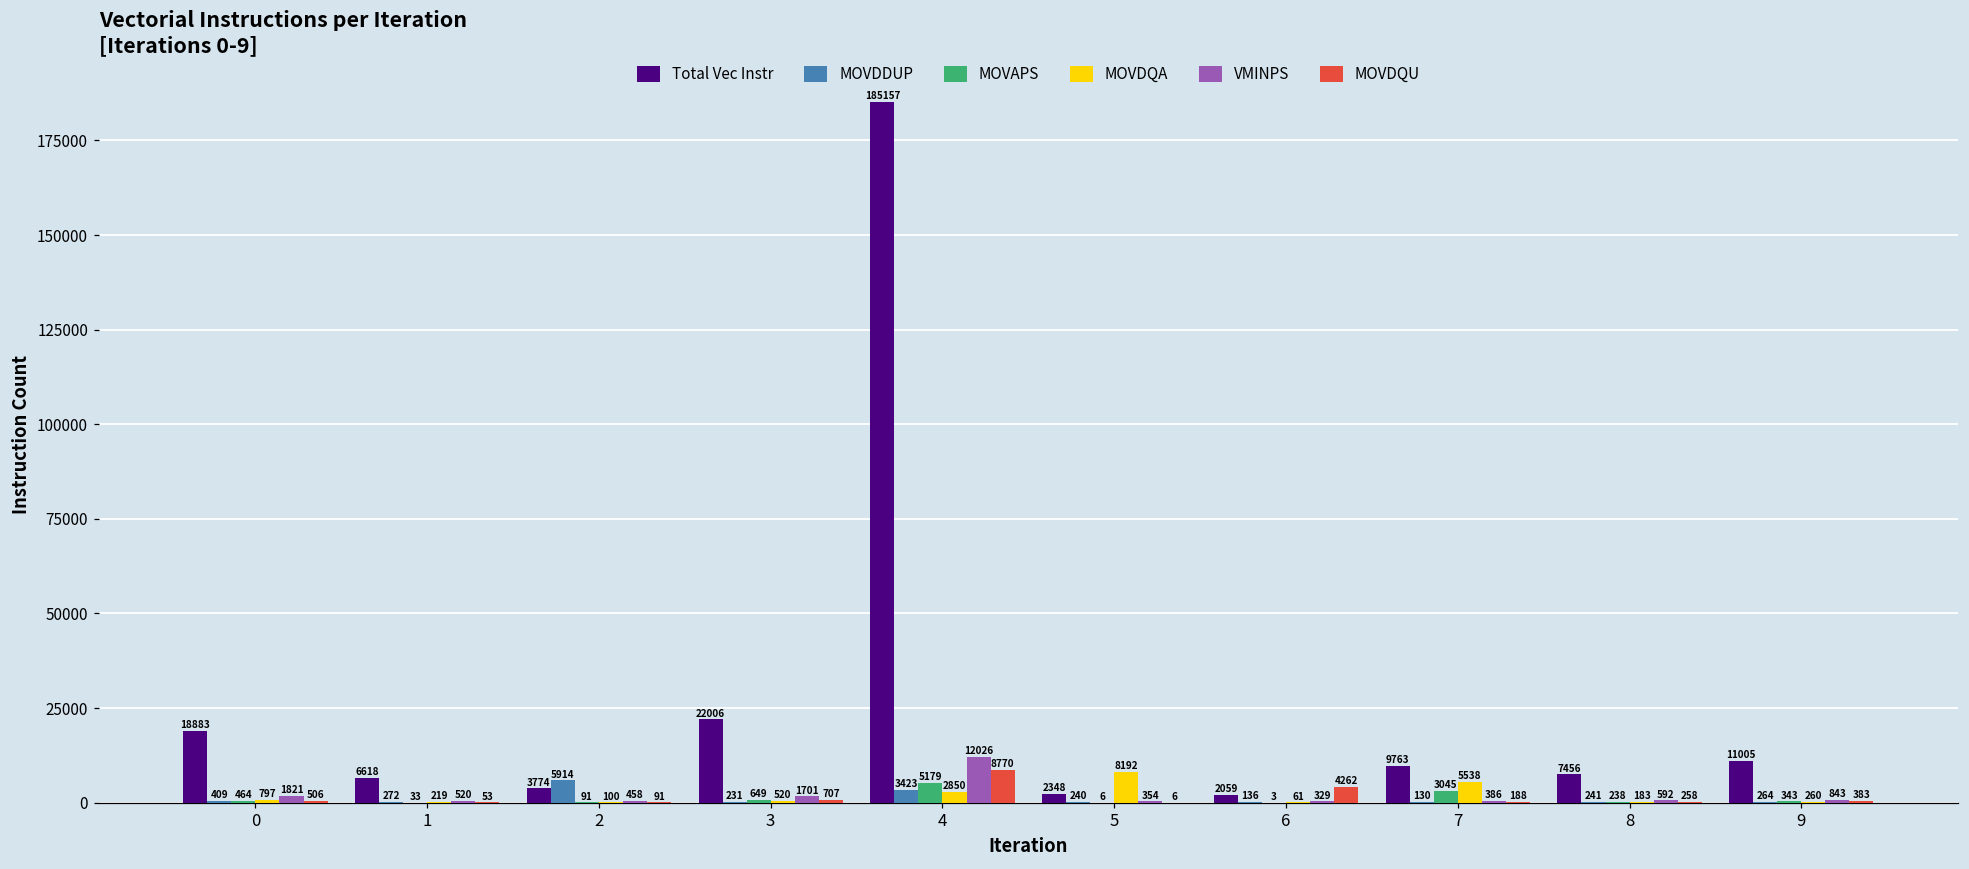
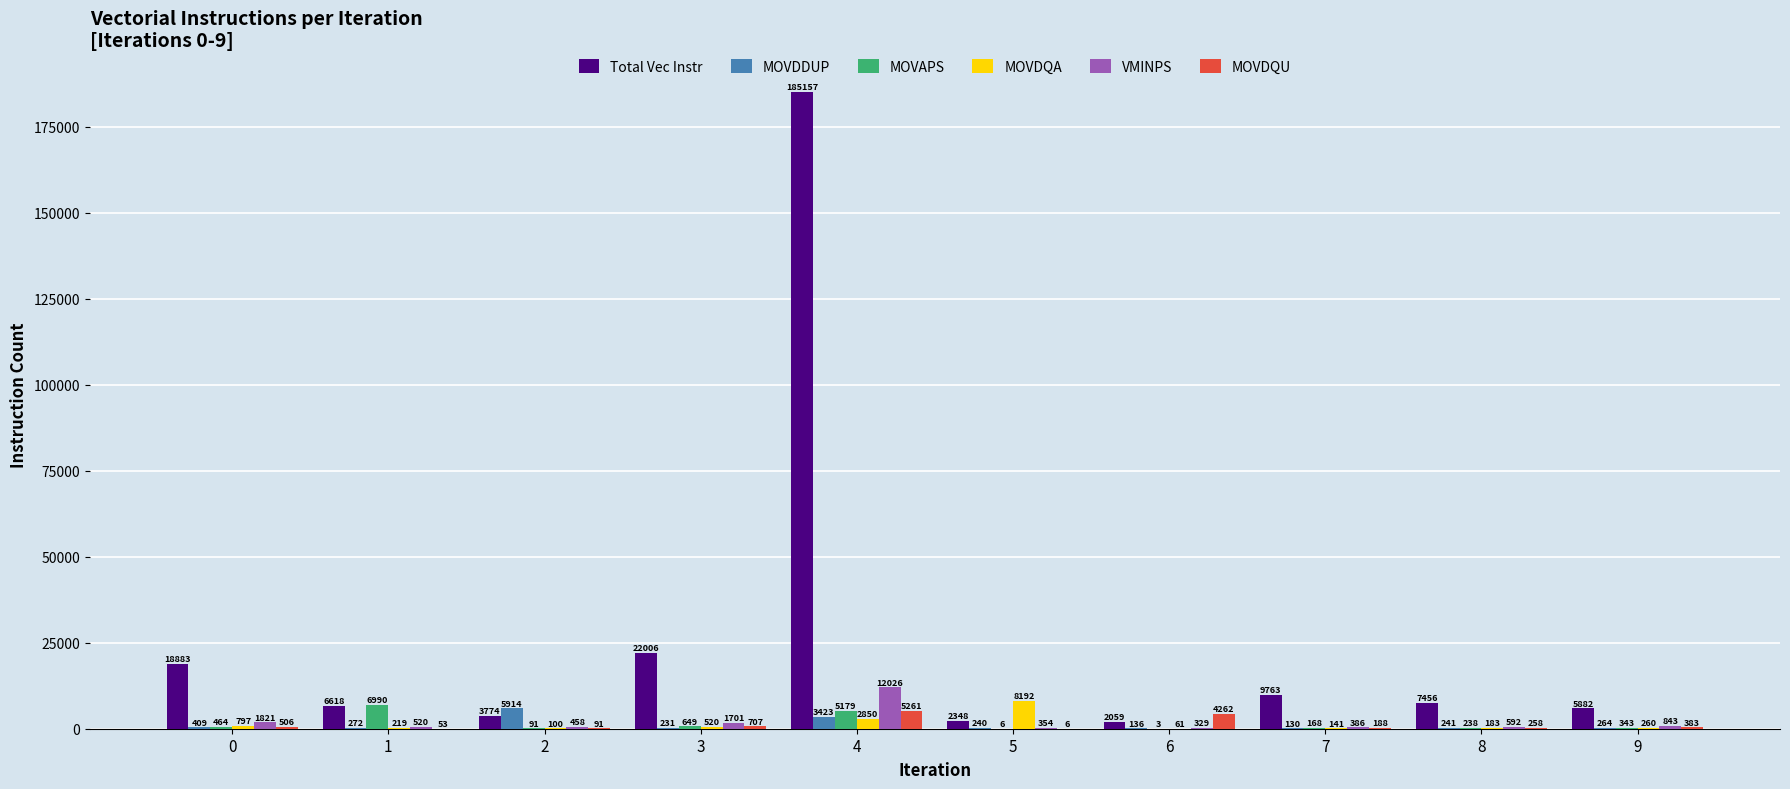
  {
    "Total Vec Instr": {
      "0": 18883,
      "1": 6618,
      "2": 3774,
      "3": 22006,
      "4": 185157,
      "5": 2348,
      "6": 2059,
      "7": 9763,
      "8": 7456,
-     "9": 11005
+     "9": 5882
    },
    "MOVDDUP": {
      "0": 409,
      "1": 272,
      "2": 5914,
      "3": 231,
      "4": 3423,
      "5": 240,
      "6": 136,
      "7": 130,
      "8": 241,
      "9": 264
    },
    "MOVAPS": {
      "0": 464,
-     "1": 33,
+     "1": 6990,
      "2": 91,
      "3": 649,
      "4": 5179,
      "5": 6,
      "6": 3,
-     "7": 3045,
+     "7": 168,
      "8": 238,
      "9": 343
    },
    "MOVDQA": {
      "0": 797,
      "1": 219,
      "2": 100,
      "3": 520,
      "4": 2850,
      "5": 8192,
      "6": 61,
-     "7": 5538,
+     "7": 141,
      "8": 183,
      "9": 260
    },
    "VMINPS": {
      "0": 1821,
      "1": 520,
      "2": 458,
      "3": 1701,
      "4": 12026,
      "5": 354,
      "6": 329,
      "7": 386,
      "8": 592,
      "9": 843
    },
    "MOVDQU": {
      "0": 506,
      "1": 53,
      "2": 91,
      "3": 707,
-     "4": 8770,
+     "4": 5261,
      "5": 6,
      "6": 4262,
      "7": 188,
      "8": 258,
      "9": 383
    }
  }
